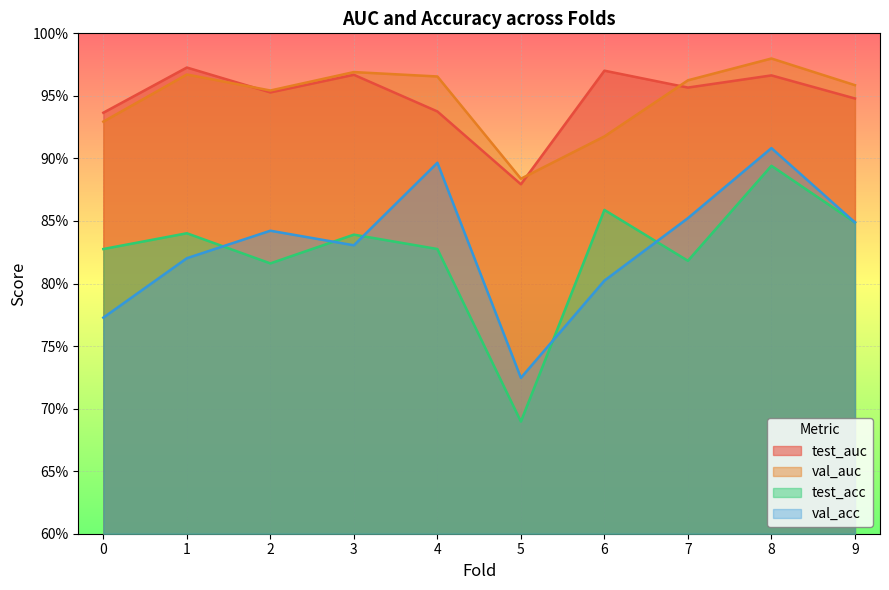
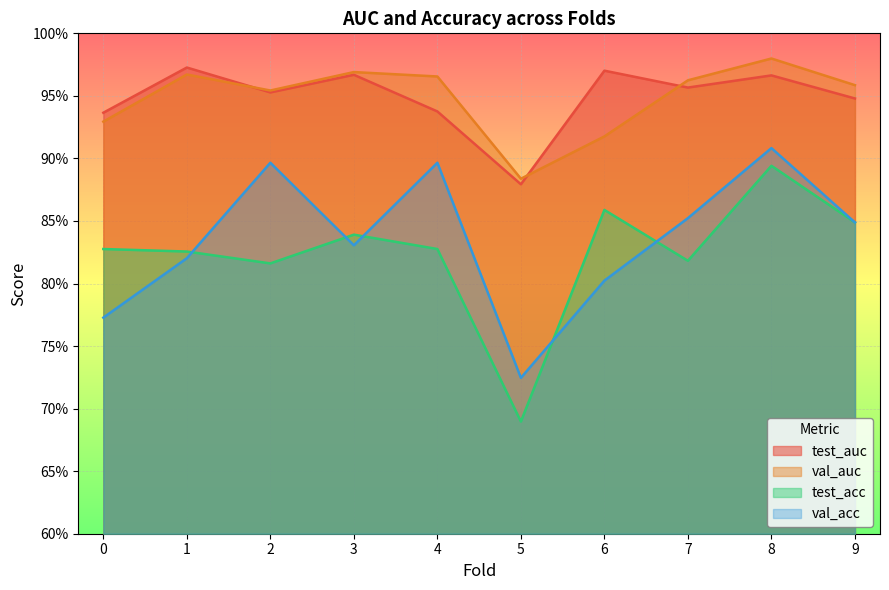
  {
    "test_acc": {
      "0": "82.8%",
-     "1": "84.0%",
+     "1": "82.6%",
      "2": "81.6%",
      "3": "83.9%",
      "4": "82.8%",
      "5": "69.0%",
      "6": "85.9%",
      "7": "81.8%",
      "8": "89.4%"
    },
    "val_acc": {
      "0": "77.3%",
      "1": "82.0%",
-     "2": "84.2%",
+     "2": "89.7%",
      "3": "83.1%",
      "4": "89.7%",
      "5": "72.5%",
      "6": "80.2%",
      "7": "85.2%",
      "8": "90.8%"
    }
  }
